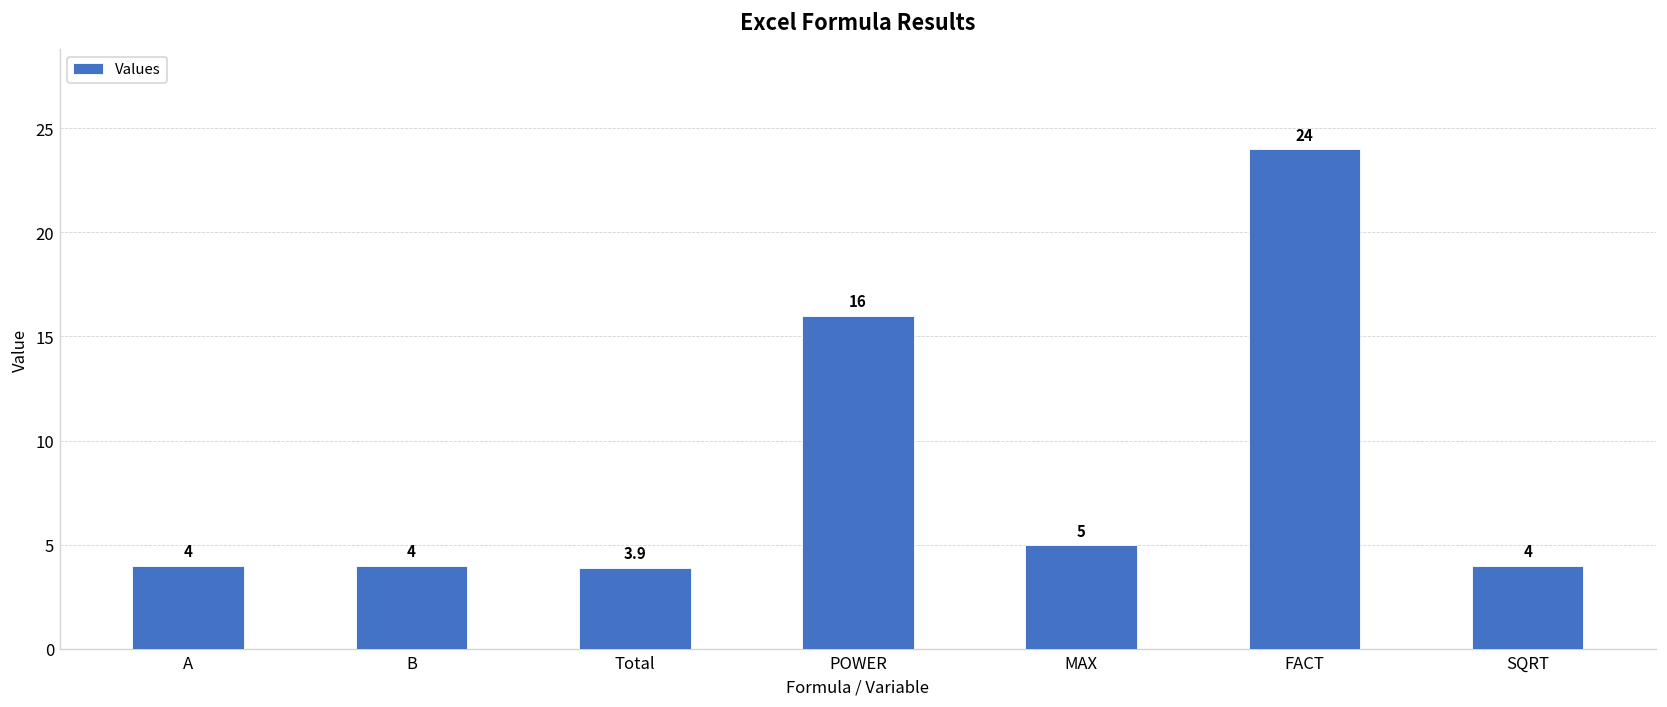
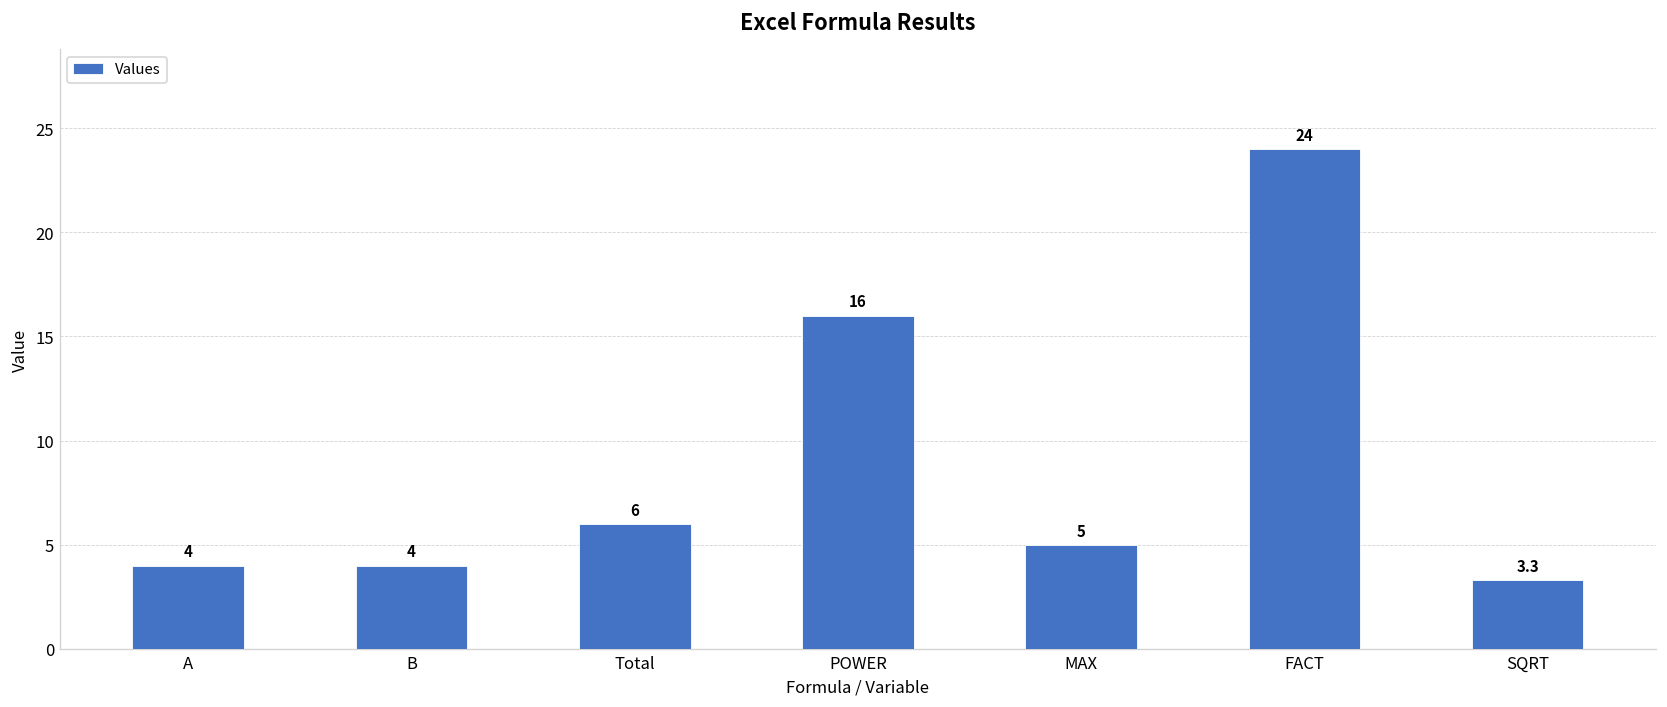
  {
    "A": 4,
    "B": 4,
-   "Total": 3.9,
+   "Total": 6,
    "POWER": 16,
    "MAX": 5,
    "FACT": 24,
-   "SQRT": 4
+   "SQRT": 3.3
  }
